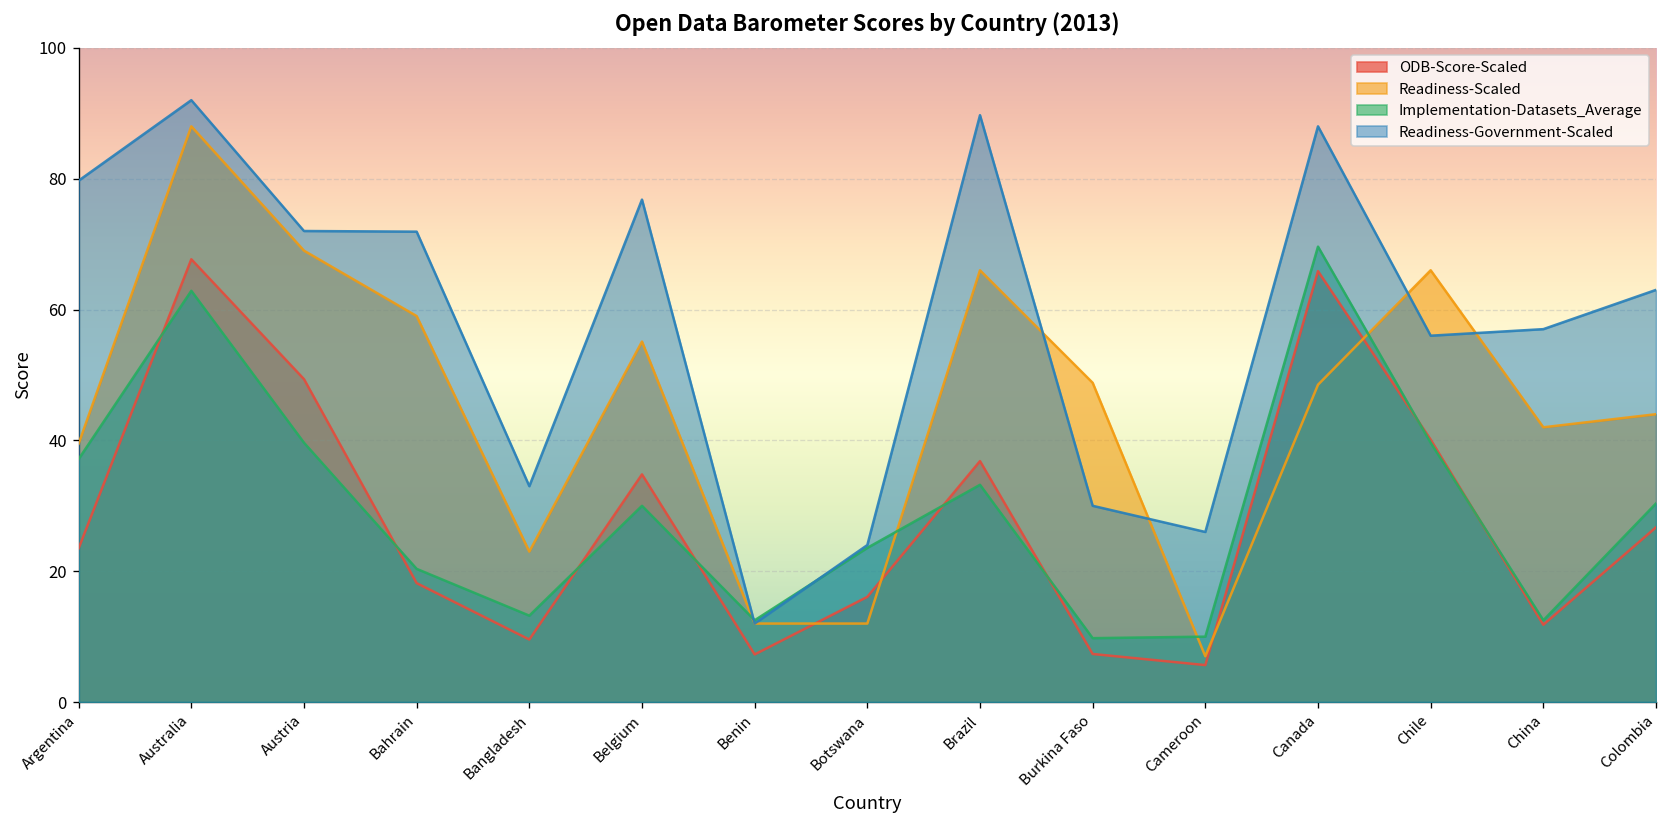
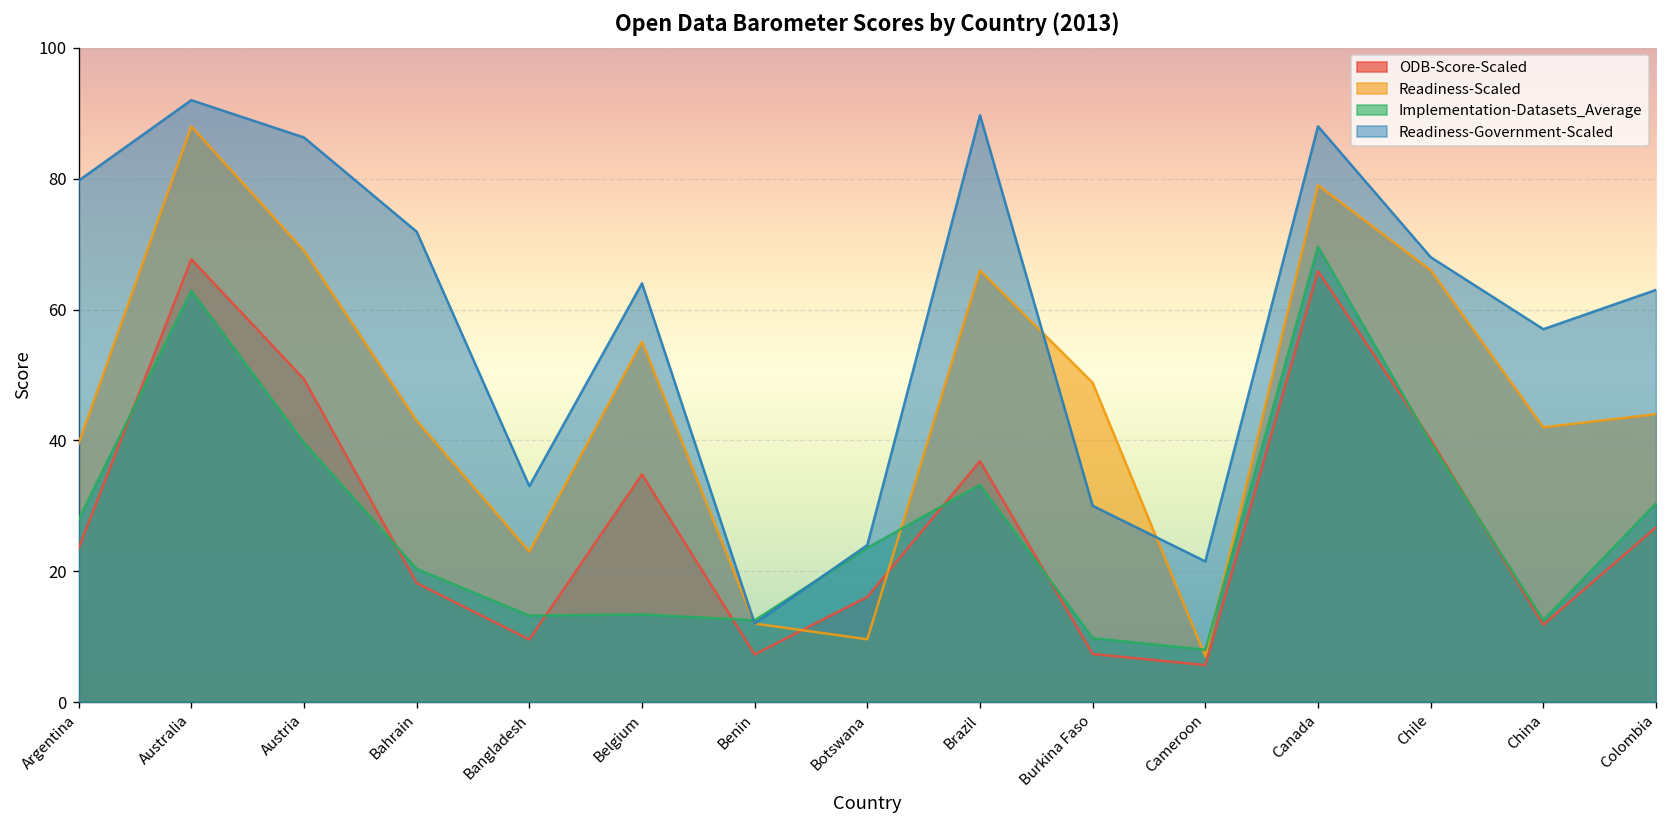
  {
    "ODB-Score-Scaled": {
      "Argentina": 24,
      "Australia": 68,
      "Austria": 49,
      "Bahrain": 18,
      "Bangladesh": 10,
      "Belgium": 35,
      "Benin": 7,
      "Botswana": 16,
      "Brazil": 37,
      "Burkina Faso": 7,
      "Cameroon": 6,
      "Canada": 66,
      "China": 12,
      "Colombia": 27
    },
    "Readiness-Scaled": {
      "Argentina": 40,
      "Australia": 88,
      "Austria": 69,
-     "Bahrain": 59,
+     "Bahrain": 43,
      "Bangladesh": 23,
      "Belgium": 55,
-     "Botswana": 12,
+     "Botswana": 10,
      "Brazil": 66,
      "Burkina Faso": 49,
      "Cameroon": 7,
-     "Canada": 49,
+     "Canada": 79,
      "Chile": 66,
      "China": 42,
      "Colombia": 44
    },
    "Implementation-Datasets_Average": {
-     "Argentina": 37,
+     "Argentina": 28,
      "Australia": 63,
      "Austria": 40,
      "Bahrain": 20,
      "Bangladesh": 13,
-     "Belgium": 30,
+     "Belgium": 13,
      "Benin": 13,
      "Brazil": 33,
      "Burkina Faso": 10,
-     "Cameroon": 10,
+     "Cameroon": 8,
      "Canada": 70,
      "China": 13,
      "Colombia": 30
    },
    "Readiness-Government-Scaled": {
      "Argentina": 80,
      "Australia": 92,
-     "Austria": 72,
+     "Austria": 86,
      "Bahrain": 72,
      "Bangladesh": 33,
-     "Belgium": 77,
+     "Belgium": 64,
      "Brazil": 90,
      "Burkina Faso": 30,
-     "Cameroon": 26,
+     "Cameroon": 22,
      "Canada": 88,
-     "Chile": 56,
+     "Chile": 68,
      "China": 57,
      "Colombia": 63
    }
  }
